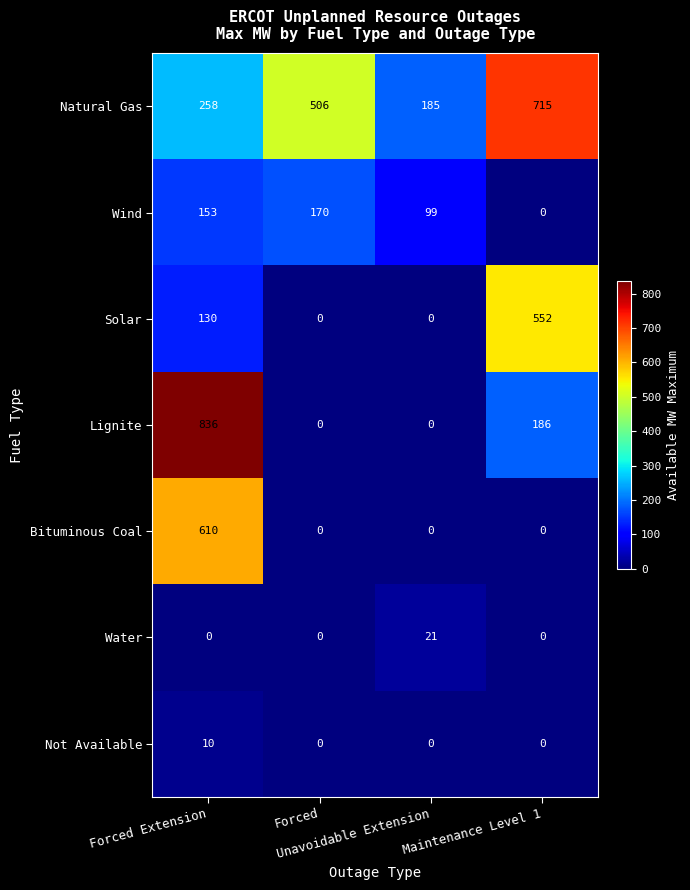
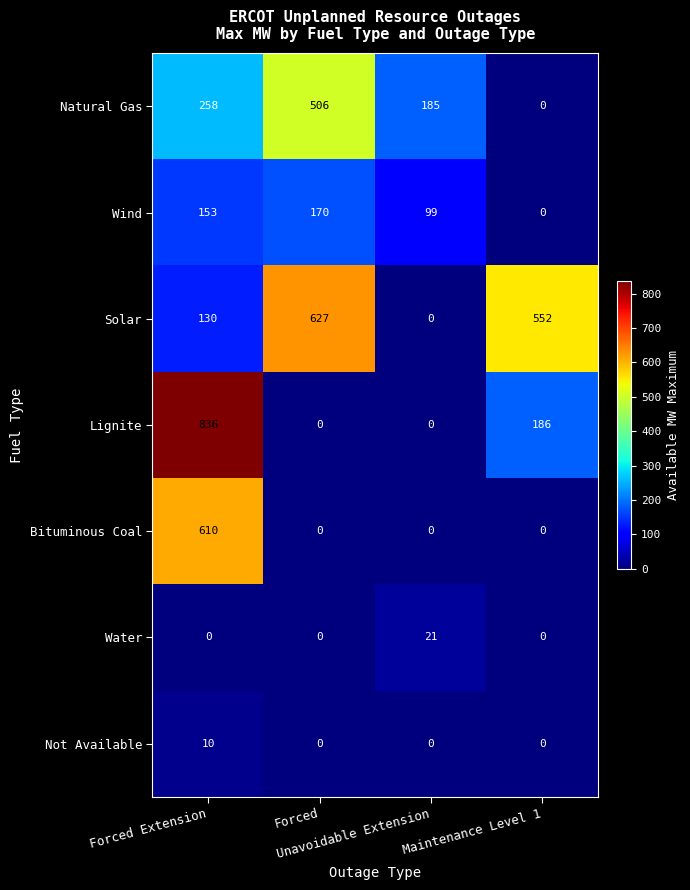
  {
    "Natural Gas": {
      "Forced Extension": 258,
      "Forced": 506,
      "Unavoidable Extension": 185,
-     "Maintenance Level 1": 715
+     "Maintenance Level 1": 0
    },
    "Wind": {
      "Forced Extension": 153,
      "Forced": 170,
      "Unavoidable Extension": 99,
      "Maintenance Level 1": 0
    },
    "Solar": {
      "Forced Extension": 130,
-     "Forced": 0,
+     "Forced": 627,
      "Unavoidable Extension": 0,
      "Maintenance Level 1": 552
    },
    "Lignite": {
      "Forced Extension": 836,
      "Forced": 0,
      "Unavoidable Extension": 0,
      "Maintenance Level 1": 186
    },
    "Bituminous Coal": {
      "Forced Extension": 610,
      "Forced": 0,
      "Unavoidable Extension": 0,
      "Maintenance Level 1": 0
    },
    "Water": {
      "Forced Extension": 0,
      "Forced": 0,
      "Unavoidable Extension": 21,
      "Maintenance Level 1": 0
    },
    "Not Available": {
      "Forced Extension": 10,
      "Forced": 0,
      "Unavoidable Extension": 0,
      "Maintenance Level 1": 0
    }
  }
